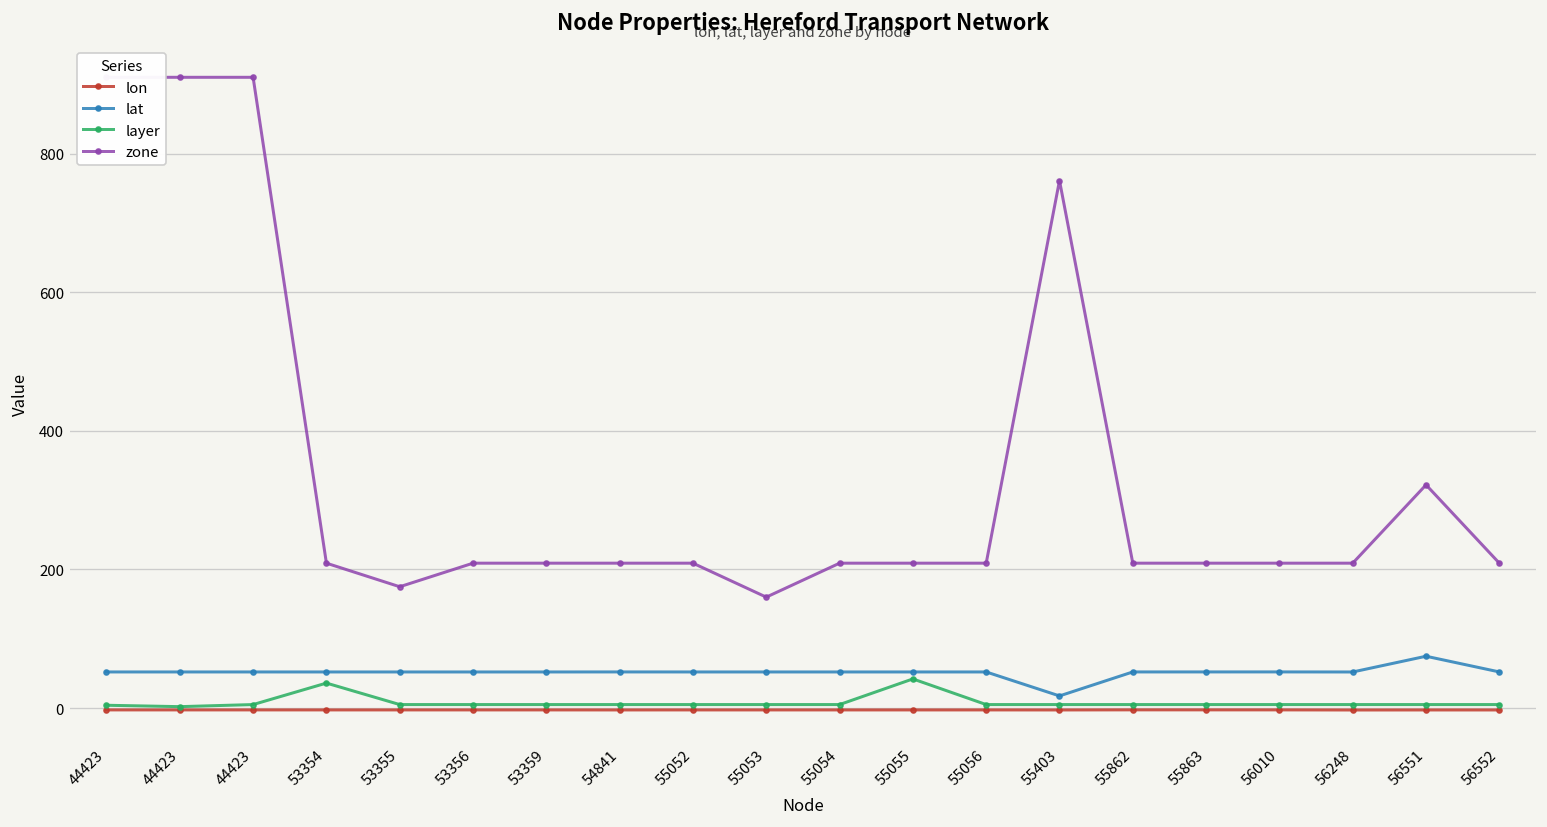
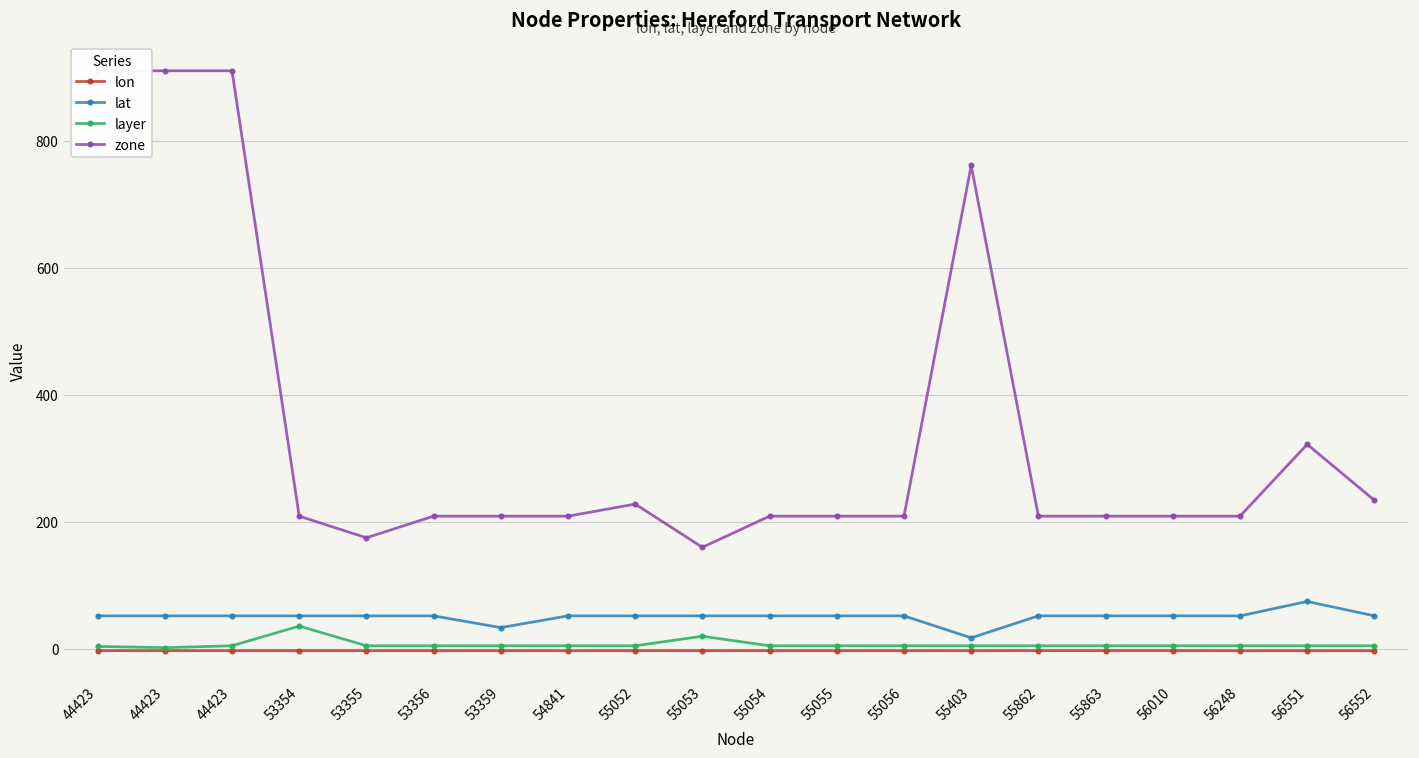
  {
    "lon": {
      "53354": 0,
      "53355": 0,
      "53356": 0,
      "53359": 0,
      "54841": 0,
      "55052": 0,
      "55053": 0,
      "55054": 0,
      "55055": 0,
      "55056": 0,
      "55403": 0,
      "55862": 0,
      "55863": 0,
      "56010": 0,
      "56248": 0,
      "56551": 0,
      "56552": 0
    },
    "lat": {
      "53354": 50,
      "53355": 50,
      "53356": 50,
-     "53359": 50,
+     "53359": 30,
      "54841": 50,
      "55052": 50,
      "55053": 50,
      "55054": 50,
      "55055": 50,
      "55056": 50,
      "55403": 20,
      "55862": 50,
      "55863": 50,
      "56010": 50,
      "56248": 50,
      "56551": 70,
      "56552": 50
    },
    "layer": {
      "53354": 40,
      "53355": 10,
      "53356": 10,
      "53359": 10,
      "54841": 10,
      "55052": 10,
-     "55053": 10,
+     "55053": 20,
      "55054": 10,
-     "55055": 40,
+     "55055": 10,
      "55056": 10,
      "55403": 10,
      "55862": 10,
      "55863": 10,
      "56010": 10,
      "56248": 10,
      "56551": 10,
      "56552": 10
    },
    "zone": {
      "53354": 210,
      "53355": 180,
      "53356": 210,
      "53359": 210,
      "54841": 210,
-     "55052": 210,
+     "55052": 230,
      "55053": 160,
      "55054": 210,
      "55055": 210,
      "55056": 210,
      "55403": 760,
      "55862": 210,
      "55863": 210,
      "56010": 210,
      "56248": 210,
      "56551": 320,
-     "56552": 210
+     "56552": 230
    }
  }
